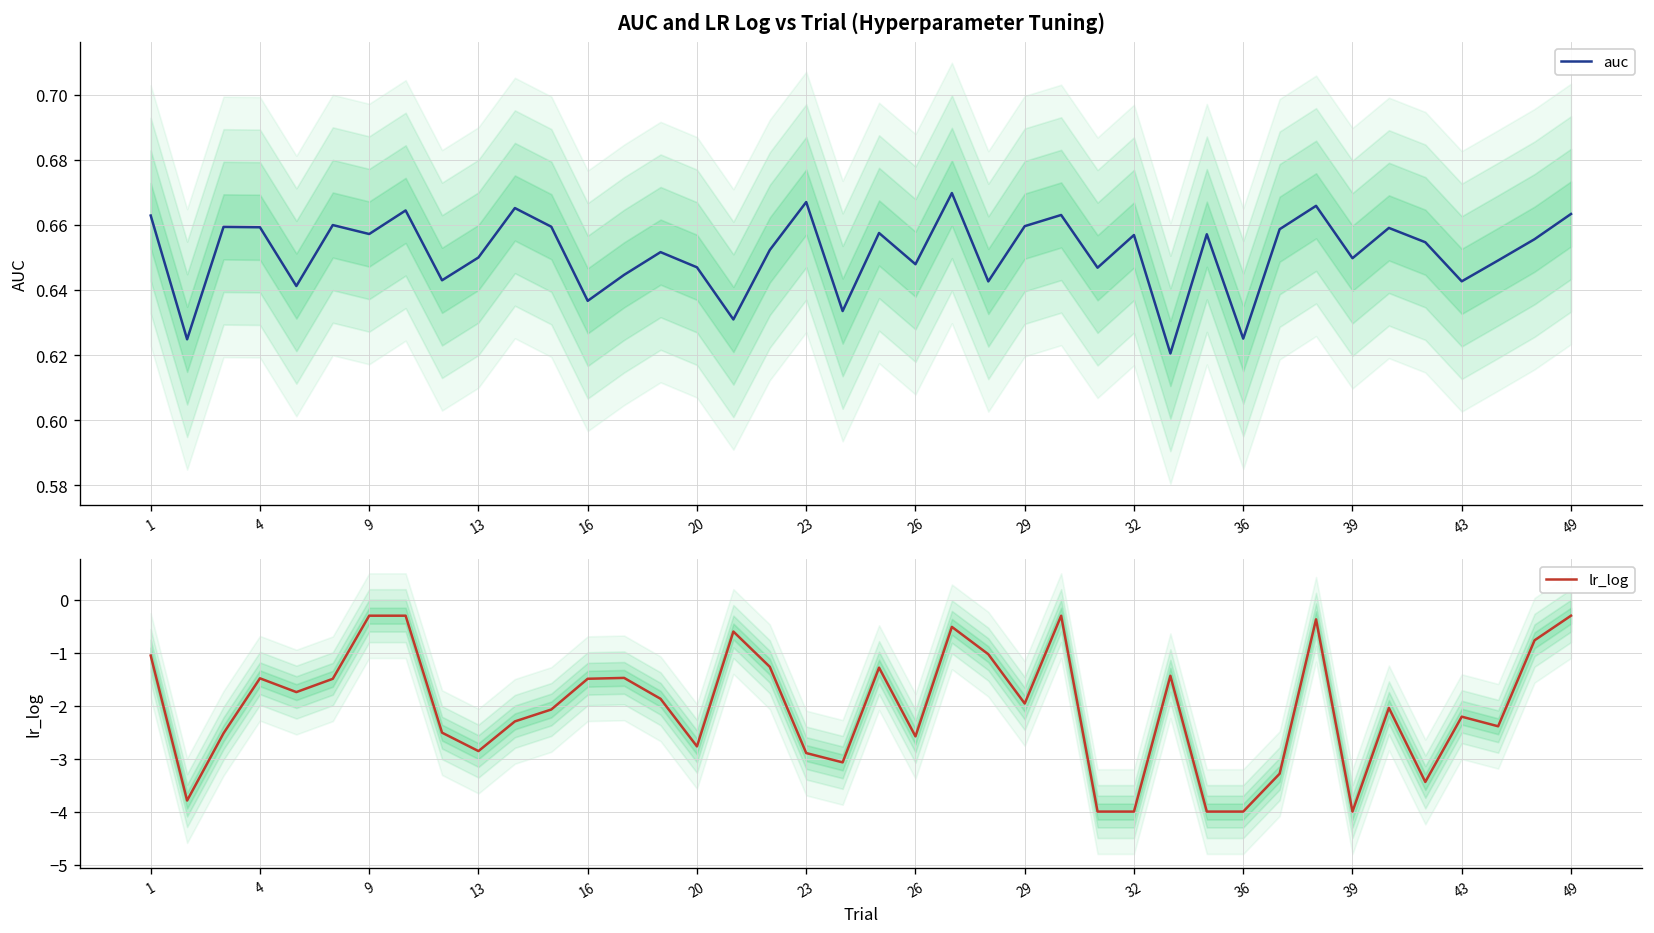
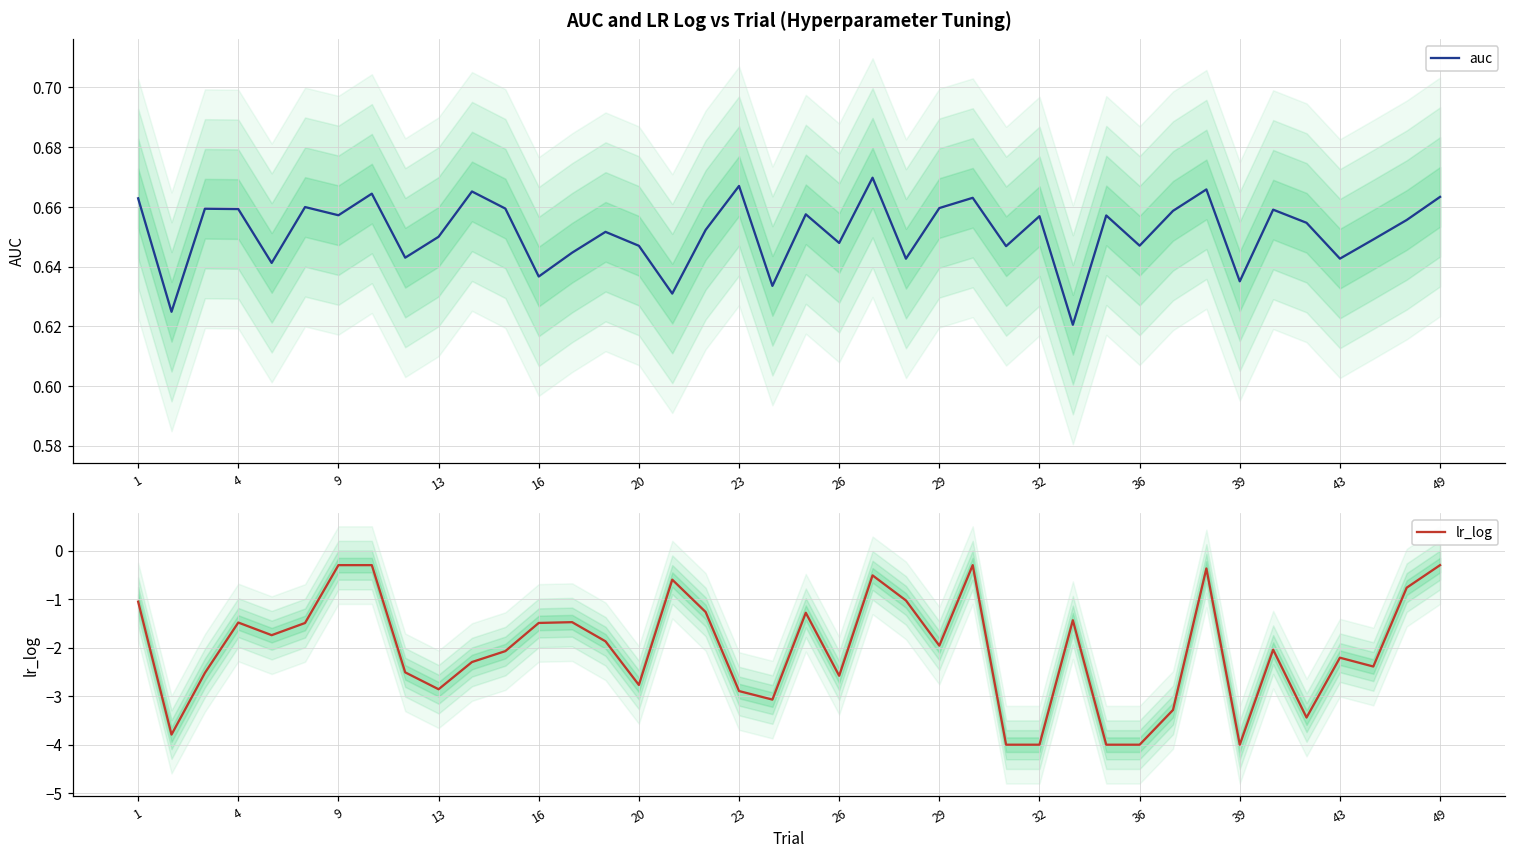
  {
    "AUC and LR Log vs Trial (Hyperparameter Tuning)": {
      "auc": {
        "9": 0.657,
-       "36": 0.625,
-       "39": 0.650,
+       "36": 0.647,
+       "39": 0.635,
        "43": 0.643,
        "49": 0.663
      }
    }
  }
